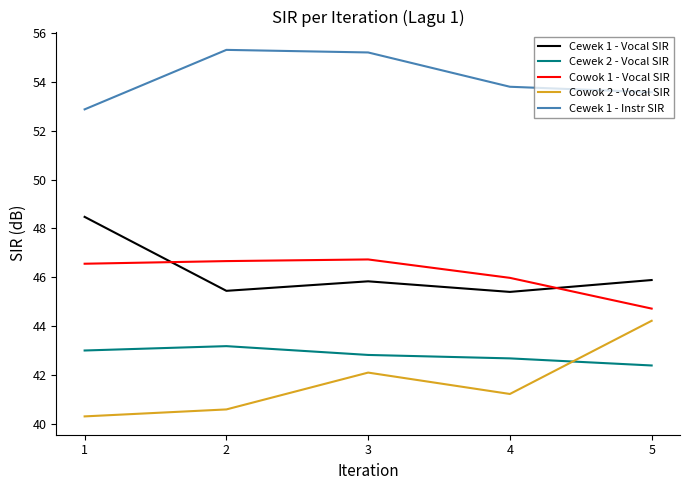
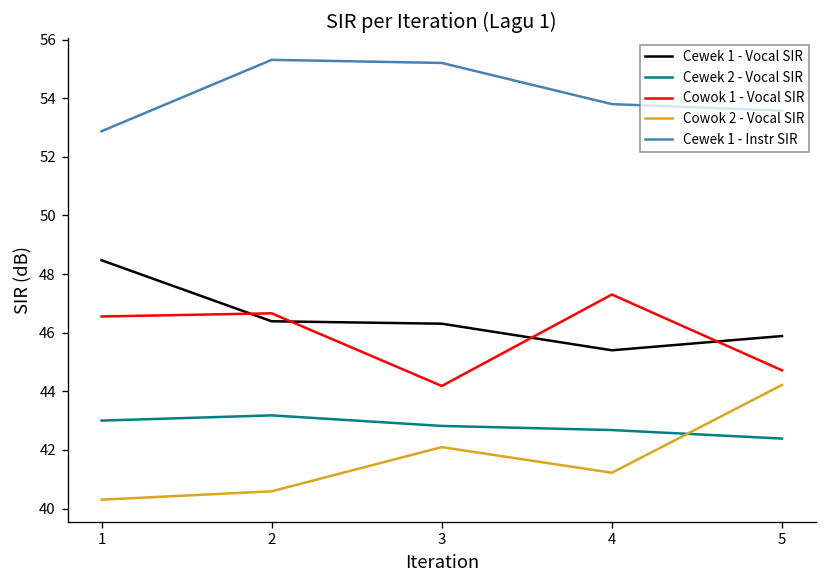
  {
    "Cewek 1 - Vocal SIR": {
      "1": 48.5,
-     "2": 45.4,
-     "3": 45.8,
+     "2": 46.4,
+     "3": 46.3,
      "4": 45.4,
      "5": 45.9
    },
    "Cewek 2 - Vocal SIR": {
      "1": 43.0,
      "2": 43.2,
      "3": 42.8,
      "4": 42.7,
      "5": 42.4
    },
    "Cowok 1 - Vocal SIR": {
      "1": 46.6,
      "2": 46.7,
-     "3": 46.7,
-     "4": 46.0,
+     "3": 44.2,
+     "4": 47.3,
      "5": 44.7
    },
    "Cowok 2 - Vocal SIR": {
      "1": 40.3,
      "2": 40.6,
      "3": 42.1,
      "4": 41.2,
      "5": 44.2
    },
    "Cewek 1 - Instr SIR": {
      "1": 52.9,
      "2": 55.3,
      "3": 55.2,
      "4": 53.8
    }
  }
